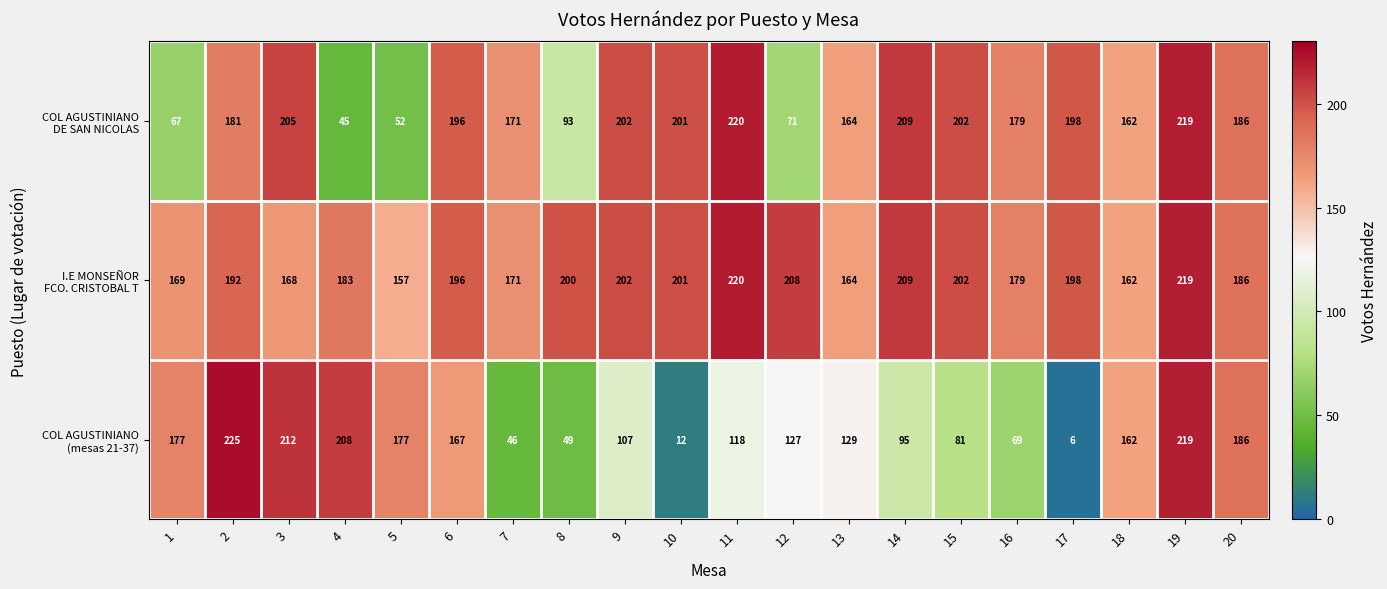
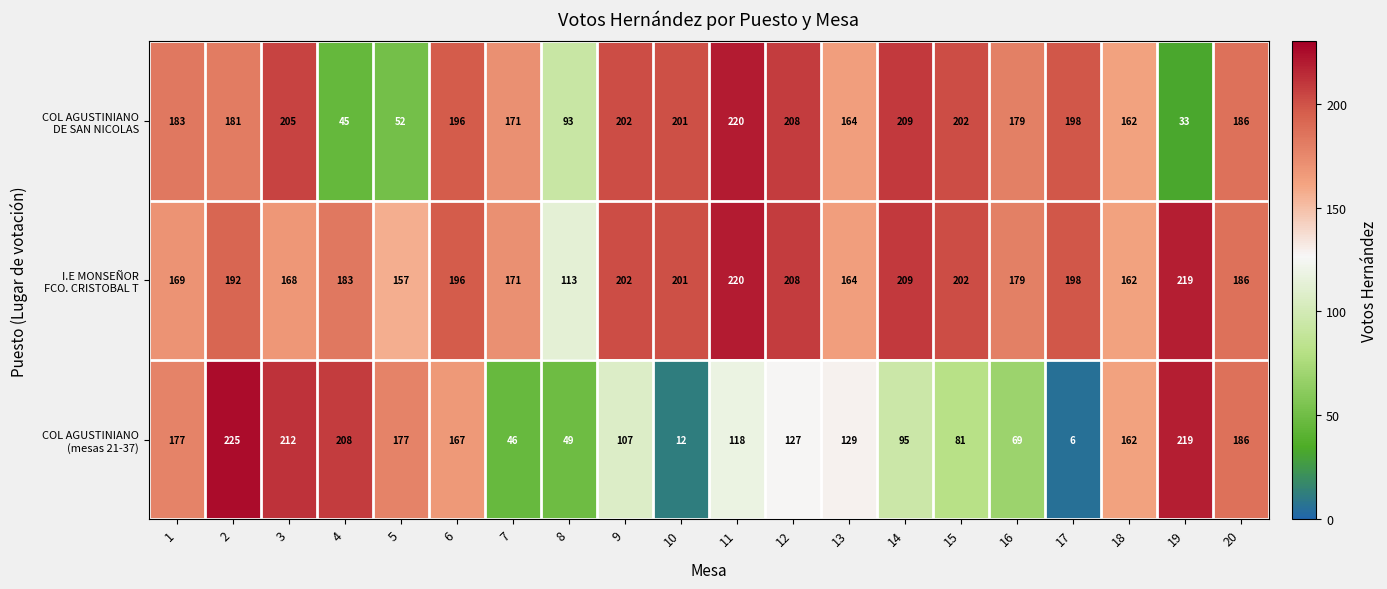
  {
    "COL AGUSTINIANO DE SAN NICOLAS": {
-     "1": 67,
+     "1": 183,
      "2": 181,
      "3": 205,
      "4": 45,
      "5": 52,
      "6": 196,
      "7": 171,
      "8": 93,
      "9": 202,
      "10": 201,
      "11": 220,
-     "12": 71,
+     "12": 208,
      "13": 164,
      "14": 209,
      "15": 202,
      "16": 179,
      "17": 198,
      "18": 162,
-     "19": 219,
+     "19": 33,
      "20": 186
    },
    "I.E MONSEÑOR FCO. CRISTOBAL T": {
      "1": 169,
      "2": 192,
      "3": 168,
      "4": 183,
      "5": 157,
      "6": 196,
      "7": 171,
-     "8": 200,
+     "8": 113,
      "9": 202,
      "10": 201,
      "11": 220,
      "12": 208,
      "13": 164,
      "14": 209,
      "15": 202,
      "16": 179,
      "17": 198,
      "18": 162,
      "19": 219,
      "20": 186
    },
    "COL AGUSTINIANO (mesas 21-37)": {
      "1": 177,
      "2": 225,
      "3": 212,
      "4": 208,
      "5": 177,
      "6": 167,
      "7": 46,
      "8": 49,
      "9": 107,
      "10": 12,
      "11": 118,
      "12": 127,
      "13": 129,
      "14": 95,
      "15": 81,
      "16": 69,
      "17": 6,
      "18": 162,
      "19": 219,
      "20": 186
    }
  }
